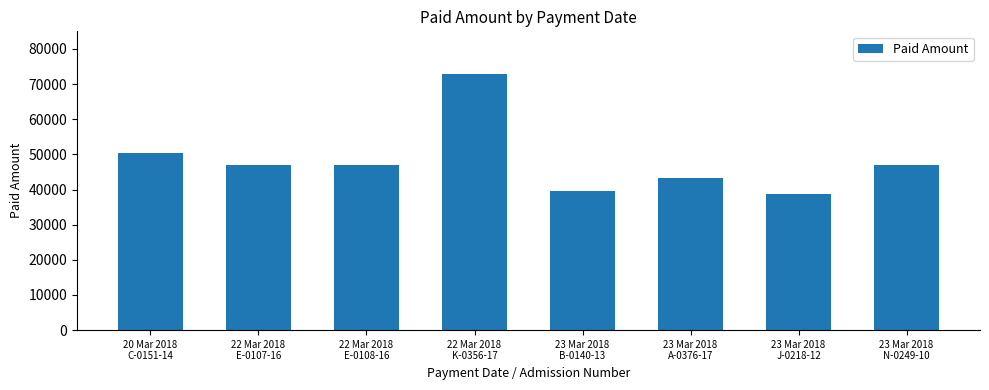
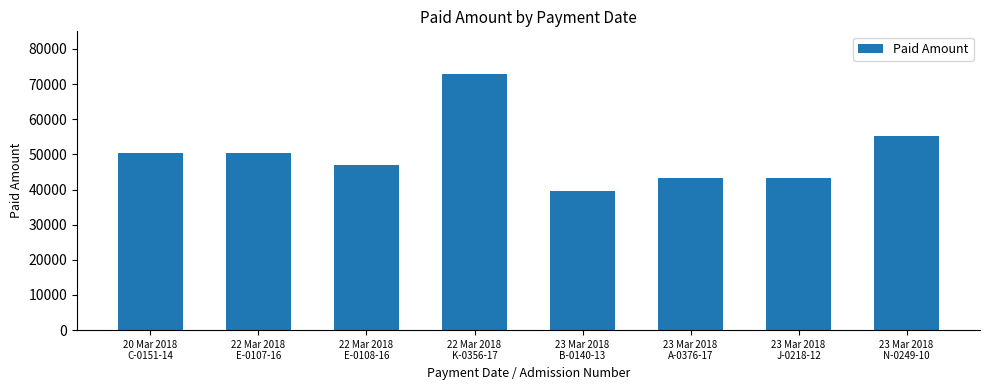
  {
    "20 Mar 2018 C-0151-14": 50000,
-   "22 Mar 2018 E-0107-16": 47000,
+   "22 Mar 2018 E-0107-16": 50000,
    "22 Mar 2018 E-0108-16": 47000,
    "22 Mar 2018 K-0356-17": 73000,
    "23 Mar 2018 B-0140-13": 39000,
    "23 Mar 2018 A-0376-17": 43000,
-   "23 Mar 2018 J-0218-12": 39000,
-   "23 Mar 2018 N-0249-10": 47000
+   "23 Mar 2018 J-0218-12": 43000,
+   "23 Mar 2018 N-0249-10": 55000
  }
